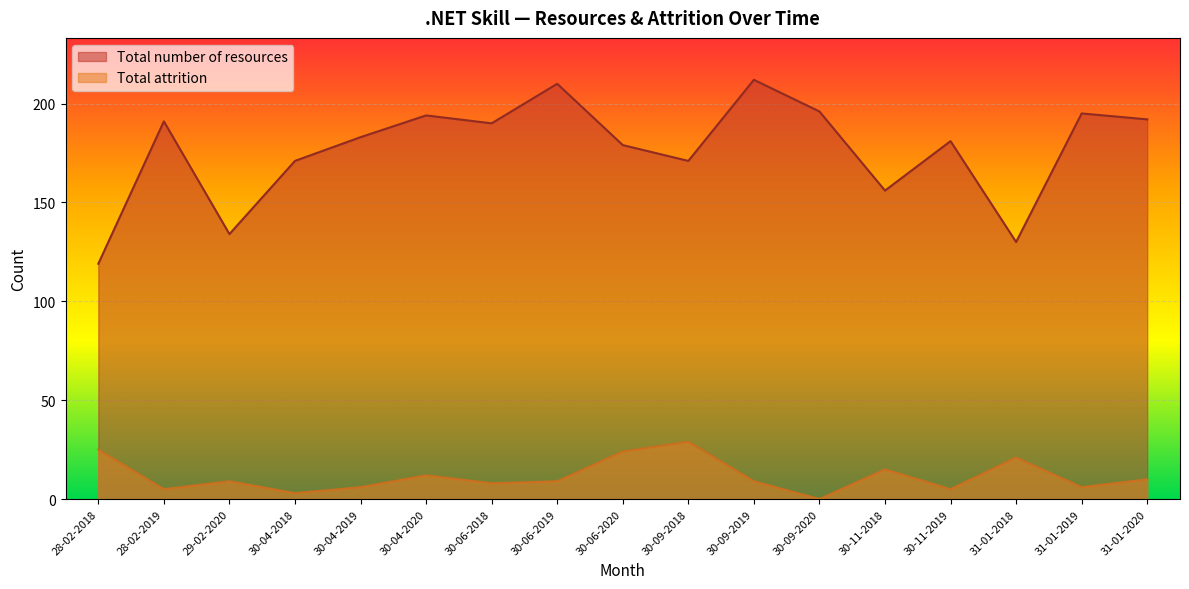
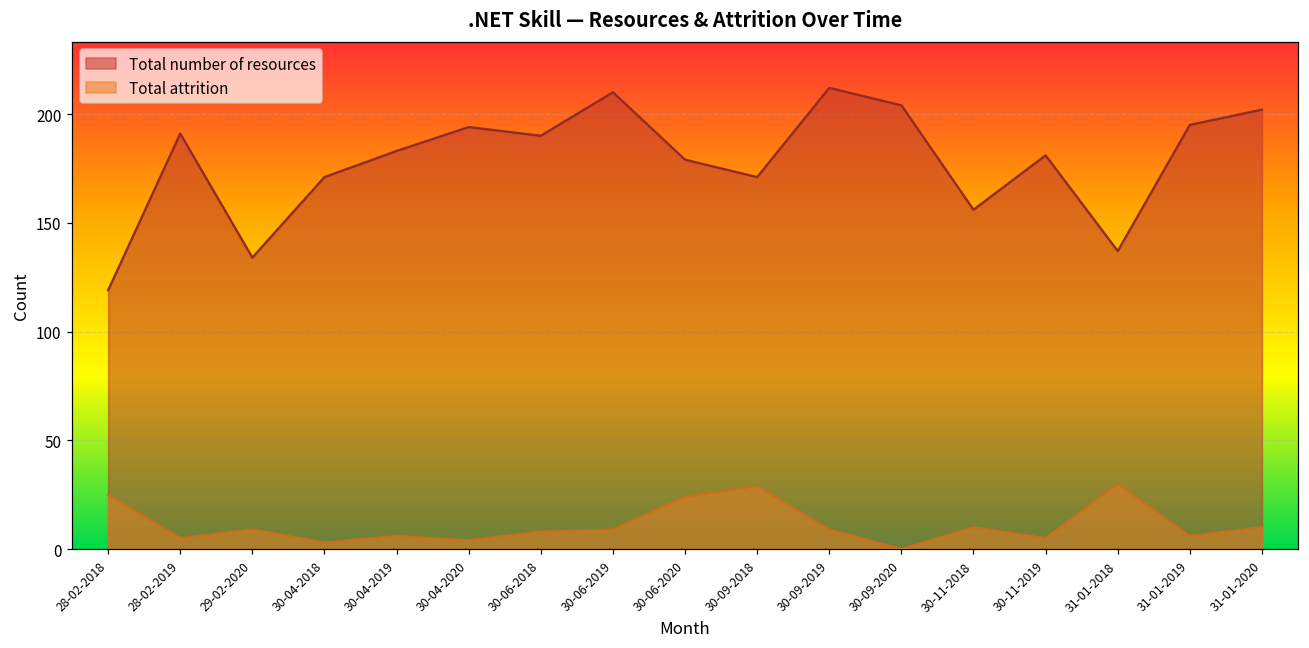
  {
    "Total number of resources": {
      "28-02-2018": 119,
      "28-02-2019": 191,
      "29-02-2020": 134,
      "30-04-2018": 171,
      "30-04-2019": 183,
      "30-04-2020": 194,
      "30-06-2018": 190,
      "30-06-2019": 210,
      "30-06-2020": 179,
      "30-09-2018": 171,
      "30-09-2019": 212,
-     "30-09-2020": 196,
+     "30-09-2020": 204,
      "30-11-2018": 156,
      "30-11-2019": 181,
-     "31-01-2018": 130,
+     "31-01-2018": 137,
      "31-01-2019": 195,
-     "31-01-2020": 192
+     "31-01-2020": 202
    },
    "Total attrition": {
      "28-02-2018": 25,
      "28-02-2019": 5,
      "29-02-2020": 9,
      "30-04-2018": 3,
      "30-04-2019": 6,
-     "30-04-2020": 12,
+     "30-04-2020": 4,
      "30-06-2018": 8,
      "30-06-2019": 9,
      "30-06-2020": 24,
      "30-09-2018": 29,
      "30-09-2019": 9,
      "30-09-2020": 0,
-     "30-11-2018": 15,
+     "30-11-2018": 10,
      "30-11-2019": 5,
-     "31-01-2018": 21,
+     "31-01-2018": 30,
      "31-01-2019": 6,
      "31-01-2020": 10
    }
  }
